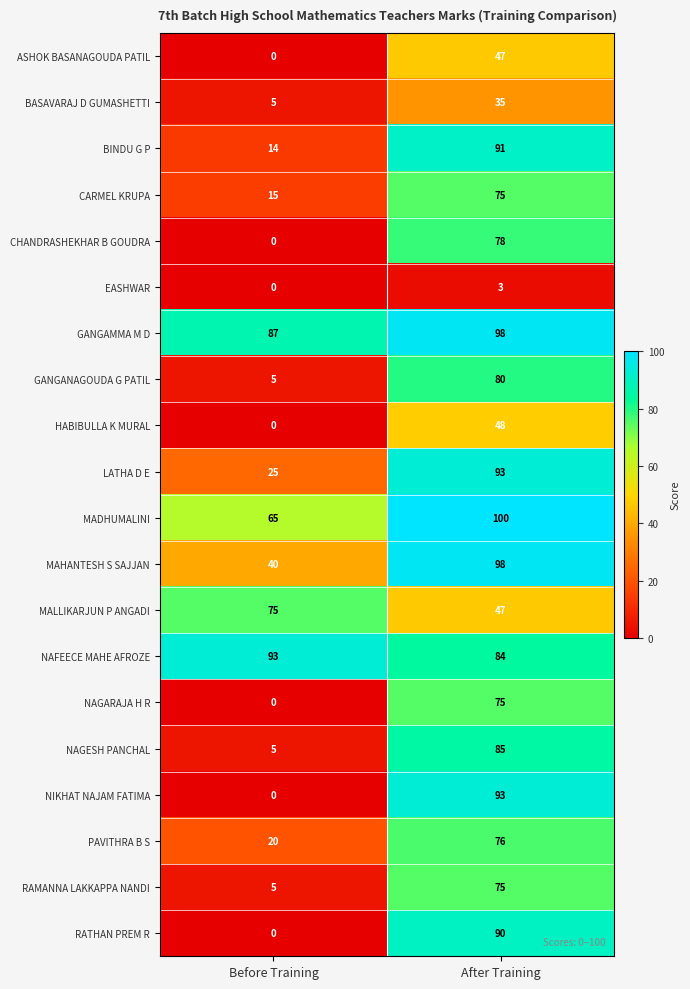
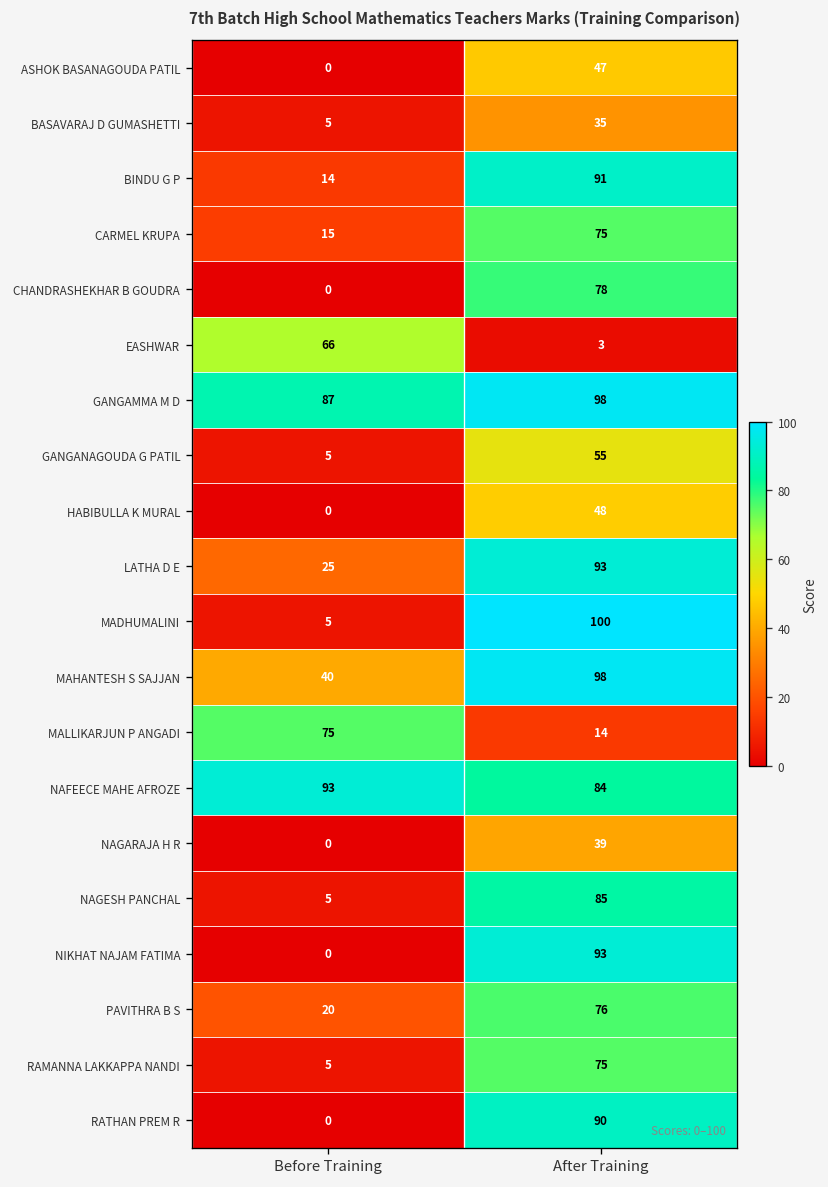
  {
    "ASHOK BASANAGOUDA PATIL": {
      "Before Training": 0,
      "After Training": 47
    },
    "BASAVARAJ D GUMASHETTI": {
      "Before Training": 5,
      "After Training": 35
    },
    "BINDU G P": {
      "Before Training": 14,
      "After Training": 91
    },
    "CARMEL KRUPA": {
      "Before Training": 15,
      "After Training": 75
    },
    "CHANDRASHEKHAR B GOUDRA": {
      "Before Training": 0,
      "After Training": 78
    },
    "EASHWAR": {
-     "Before Training": 0,
+     "Before Training": 66,
      "After Training": 3
    },
    "GANGAMMA M D": {
      "Before Training": 87,
      "After Training": 98
    },
    "GANGANAGOUDA G PATIL": {
      "Before Training": 5,
-     "After Training": 80
+     "After Training": 55
    },
    "HABIBULLA K MURAL": {
      "Before Training": 0,
      "After Training": 48
    },
    "LATHA D E": {
      "Before Training": 25,
      "After Training": 93
    },
    "MADHUMALINI": {
-     "Before Training": 65,
+     "Before Training": 5,
      "After Training": 100
    },
    "MAHANTESH S SAJJAN": {
      "Before Training": 40,
      "After Training": 98
    },
    "MALLIKARJUN P ANGADI": {
      "Before Training": 75,
-     "After Training": 47
+     "After Training": 14
    },
    "NAFEECE MAHE AFROZE": {
      "Before Training": 93,
      "After Training": 84
    },
    "NAGARAJA H R": {
      "Before Training": 0,
-     "After Training": 75
+     "After Training": 39
    },
    "NAGESH PANCHAL": {
      "Before Training": 5,
      "After Training": 85
    },
    "NIKHAT NAJAM FATIMA": {
      "Before Training": 0,
      "After Training": 93
    },
    "PAVITHRA B S": {
      "Before Training": 20,
      "After Training": 76
    },
    "RAMANNA LAKKAPPA NANDI": {
      "Before Training": 5,
      "After Training": 75
    },
    "RATHAN PREM R": {
      "Before Training": 0
    }
  }
